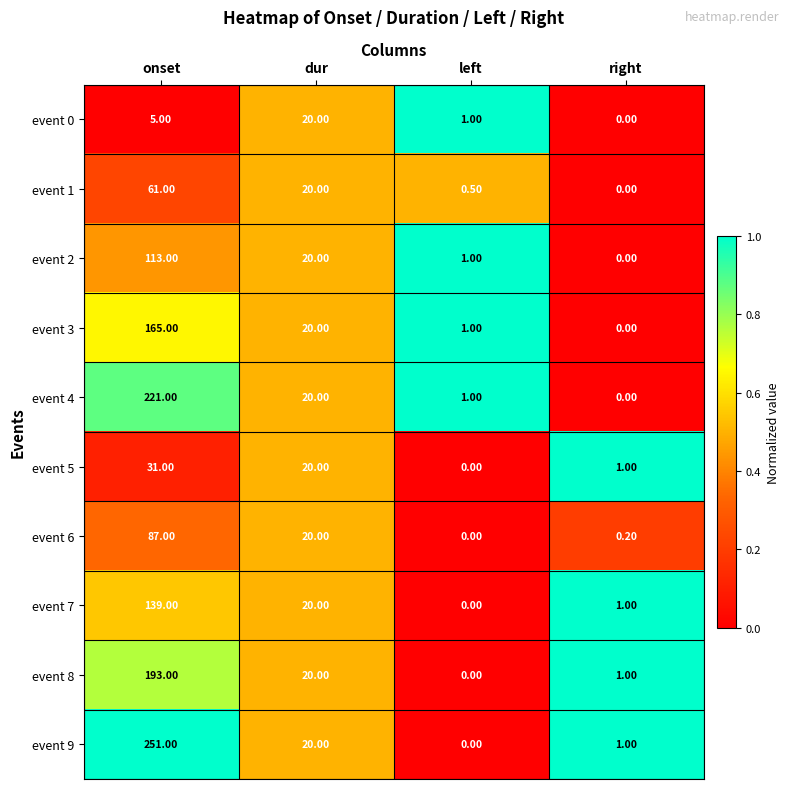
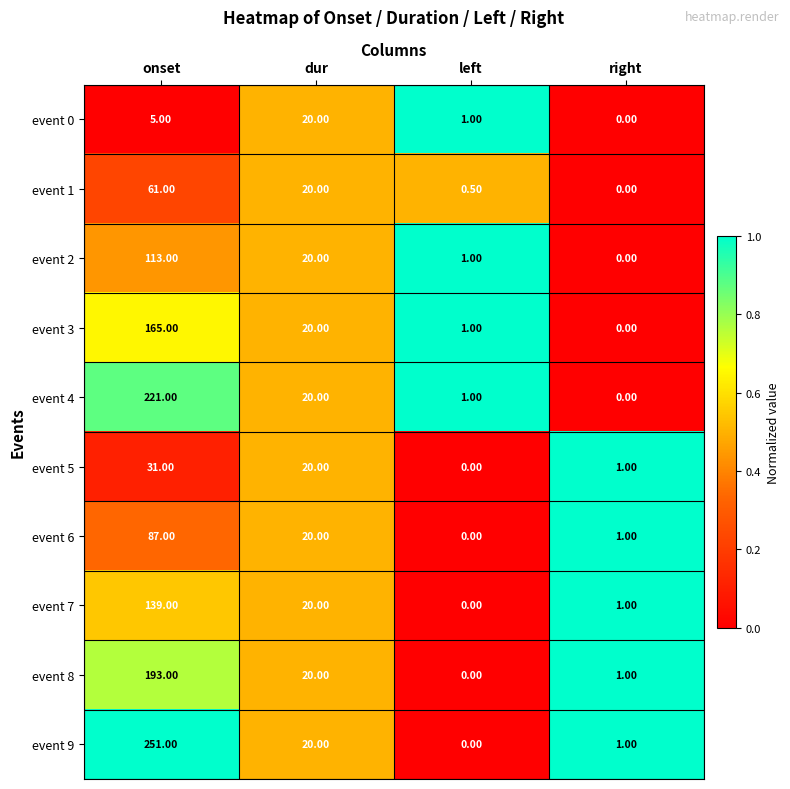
  {
    "event 0": {
      "onset": 5.00,
      "dur": 20.00,
      "left": 1.00,
      "right": 0.00
    },
    "event 1": {
      "onset": 61.00,
      "dur": 20.00,
      "left": 0.50,
      "right": 0.00
    },
    "event 2": {
      "onset": 113.00,
      "dur": 20.00,
      "left": 1.00,
      "right": 0.00
    },
    "event 3": {
      "onset": 165.00,
      "dur": 20.00,
      "left": 1.00,
      "right": 0.00
    },
    "event 4": {
      "onset": 221.00,
      "dur": 20.00,
      "left": 1.00,
      "right": 0.00
    },
    "event 5": {
      "onset": 31.00,
      "dur": 20.00,
      "left": 0.00,
      "right": 1.00
    },
    "event 6": {
      "onset": 87.00,
      "dur": 20.00,
      "left": 0.00,
-     "right": 0.20
+     "right": 1.00
    },
    "event 7": {
      "onset": 139.00,
      "dur": 20.00,
      "left": 0.00,
      "right": 1.00
    },
    "event 8": {
      "onset": 193.00,
      "dur": 20.00,
      "left": 0.00,
      "right": 1.00
    },
    "event 9": {
      "onset": 251.00,
      "dur": 20.00,
      "left": 0.00,
      "right": 1.00
    }
  }
